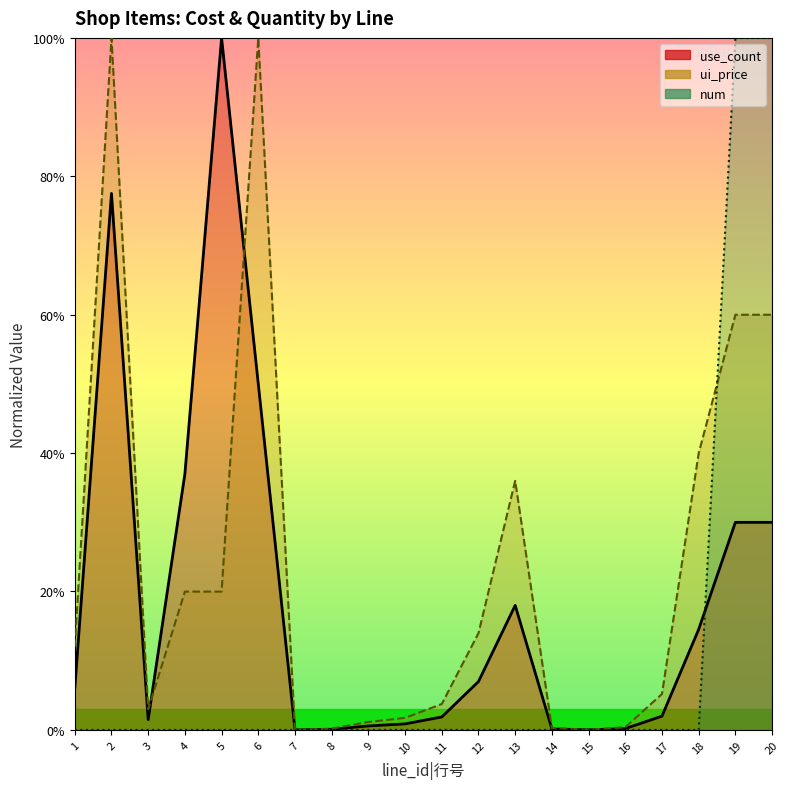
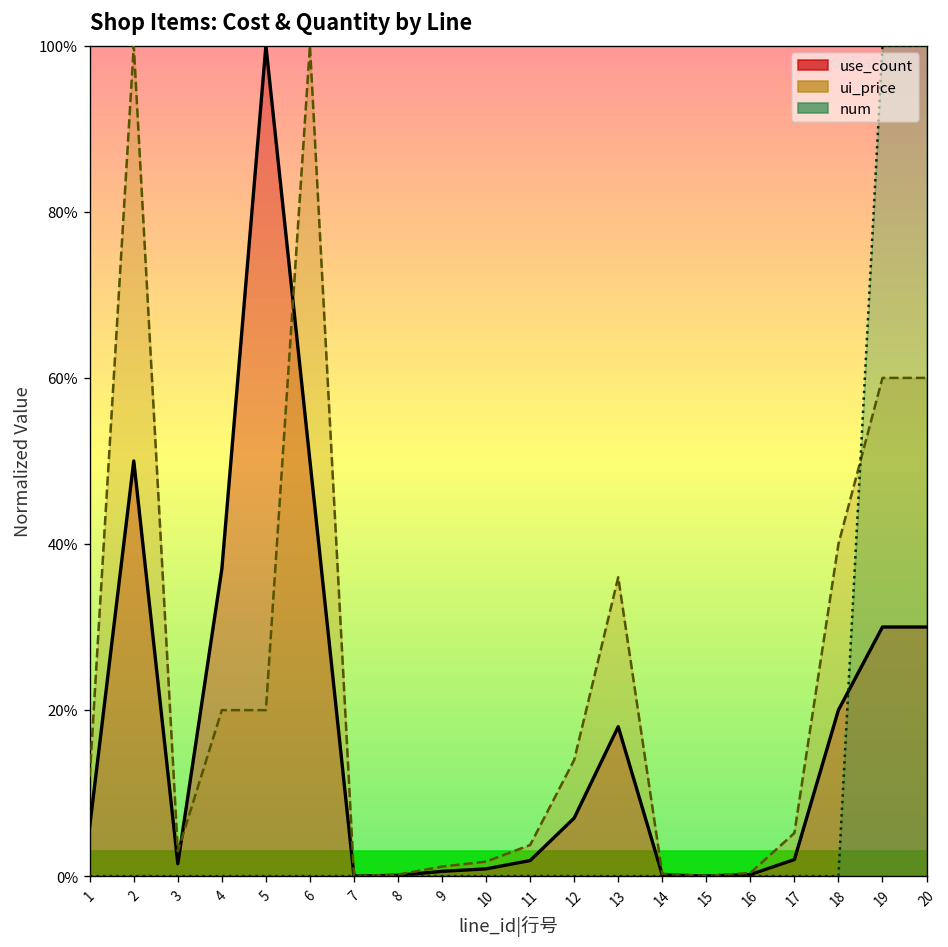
  {
    "use_count": {
      "1": "6%",
-     "2": "78%",
+     "2": "50%",
      "4": "37%",
      "5": "100%",
      "6": "50%",
      "12": "7%",
      "13": "18%",
-     "18": "15%",
+     "18": "20%",
      "19": "30%",
      "20": "30%"
    },
    "ui_price": {
      "1": "12%",
      "2": "100%",
      "4": "20%",
      "5": "20%",
      "6": "100%",
      "11": "4%",
      "12": "14%",
      "13": "36%",
      "17": "5%",
      "18": "40%",
      "19": "60%",
      "20": "60%"
    },
    "num": {
      "19": "100%",
      "20": "100%"
    }
  }
